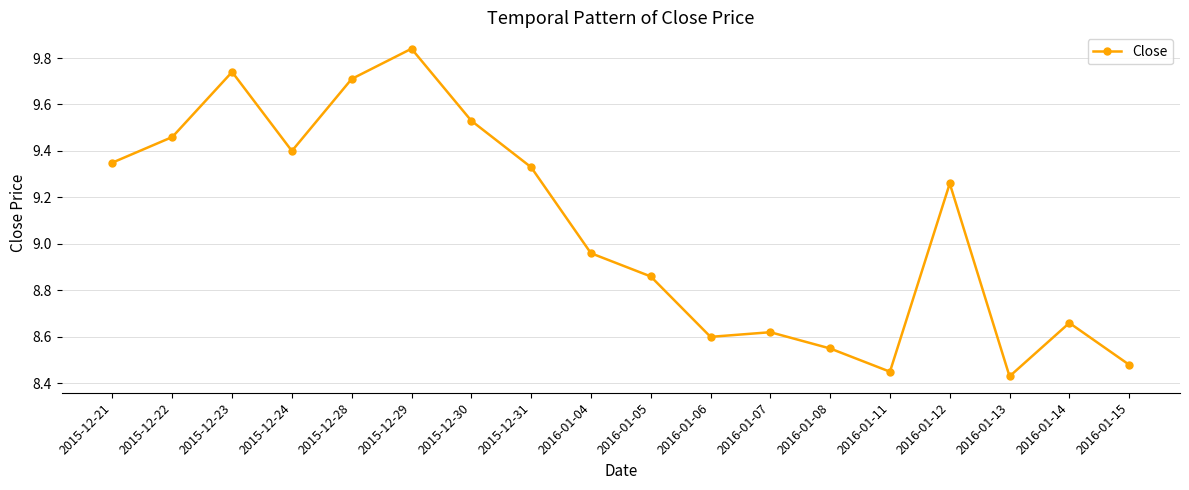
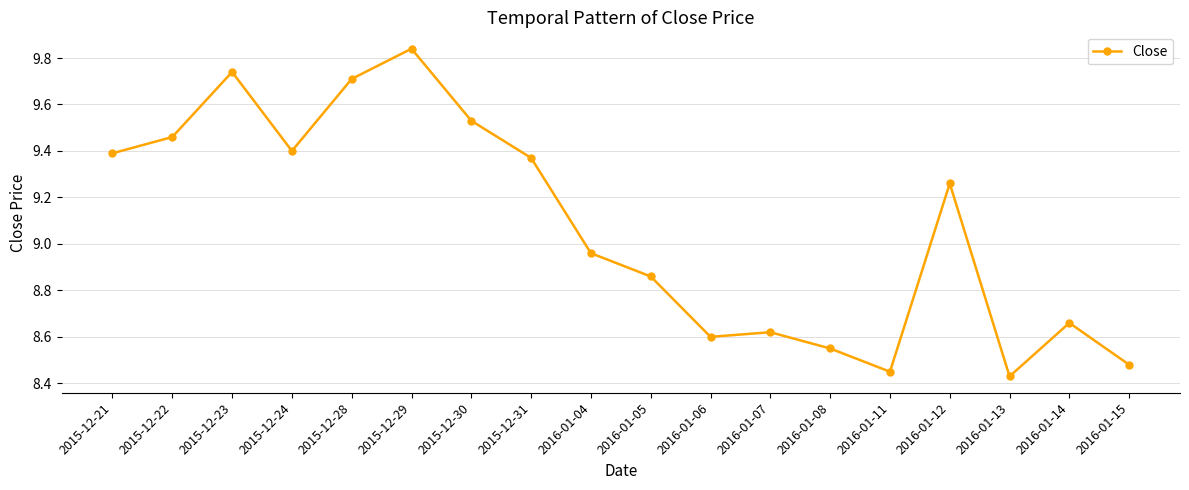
  {
-   "2015-12-21": 9.35,
+   "2015-12-21": 9.39,
    "2015-12-22": 9.46,
    "2015-12-23": 9.74,
    "2015-12-24": 9.40,
    "2015-12-28": 9.71,
    "2015-12-29": 9.84,
    "2015-12-30": 9.53,
-   "2015-12-31": 9.33,
+   "2015-12-31": 9.37,
    "2016-01-04": 8.96,
    "2016-01-05": 8.86,
    "2016-01-06": 8.60,
    "2016-01-07": 8.62,
    "2016-01-08": 8.55,
    "2016-01-11": 8.45,
    "2016-01-12": 9.26,
    "2016-01-13": 8.43,
    "2016-01-14": 8.66,
    "2016-01-15": 8.48
  }
